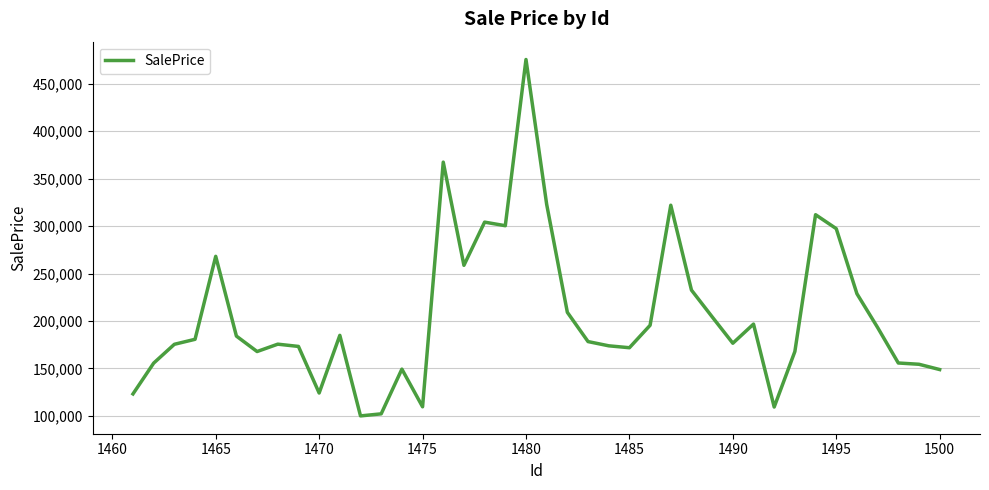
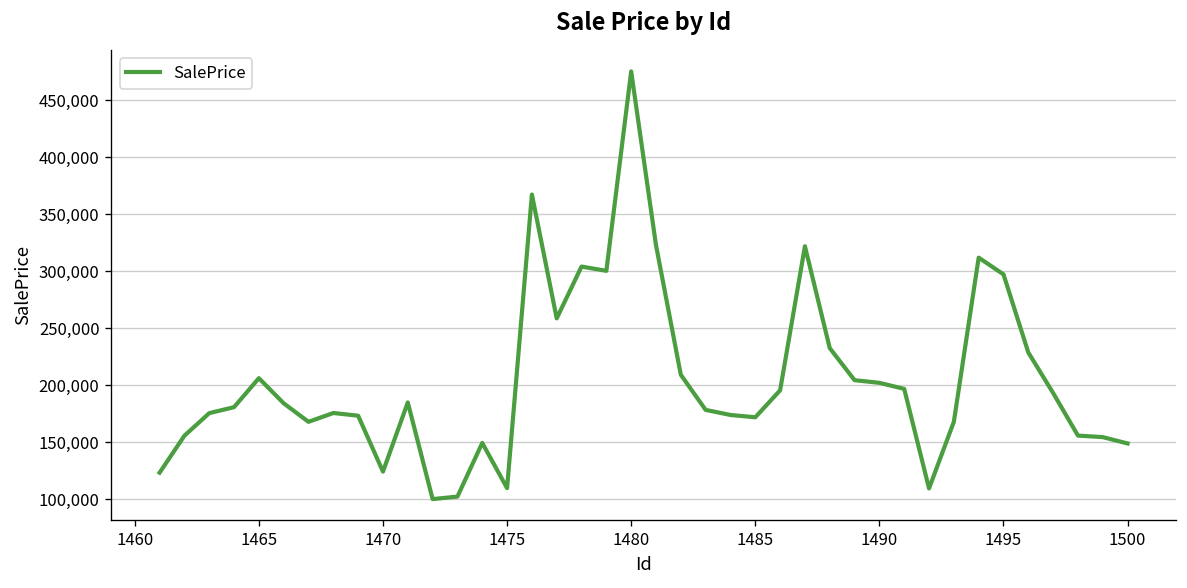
  {
-   "1465": "270,000",
+   "1465": "210,000",
    "1470": "120,000",
    "1475": "110,000",
    "1480": "480,000",
    "1485": "170,000",
-   "1490": "180,000",
+   "1490": "200,000",
    "1495": "300,000",
    "1500": "150,000"
  }
